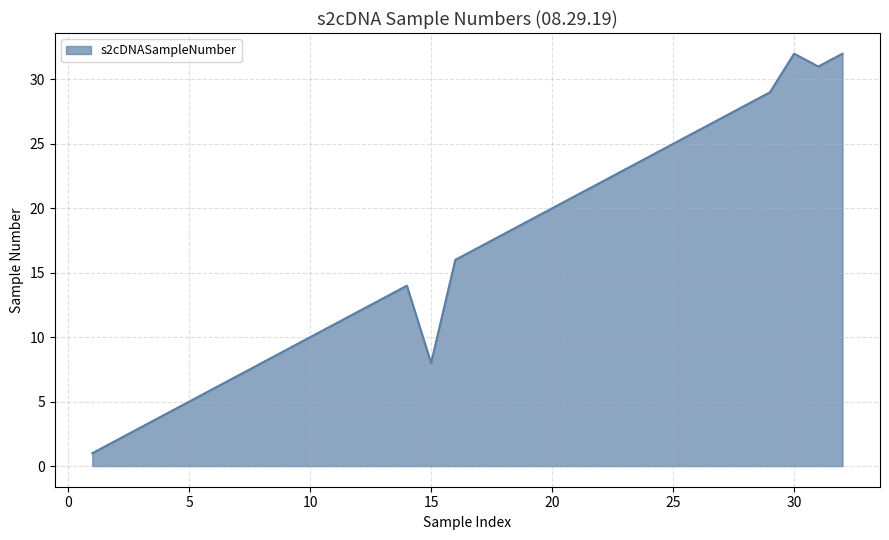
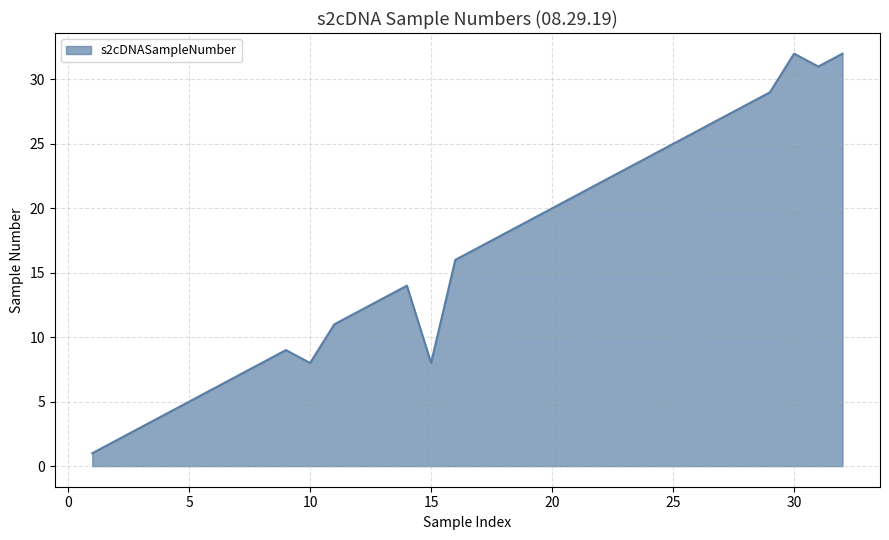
  {
    "5": 5,
-   "10": 10,
+   "10": 8,
    "15": 8,
    "20": 20,
    "25": 25,
    "30": 32
  }
